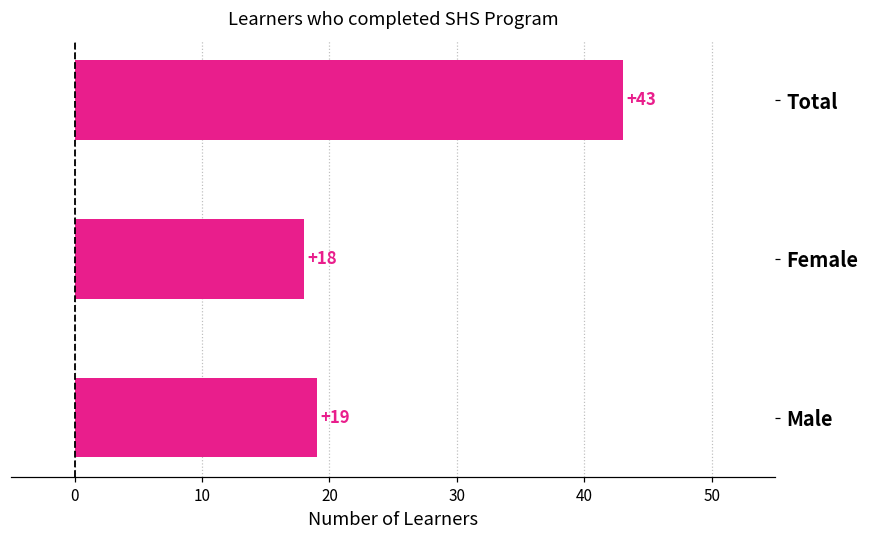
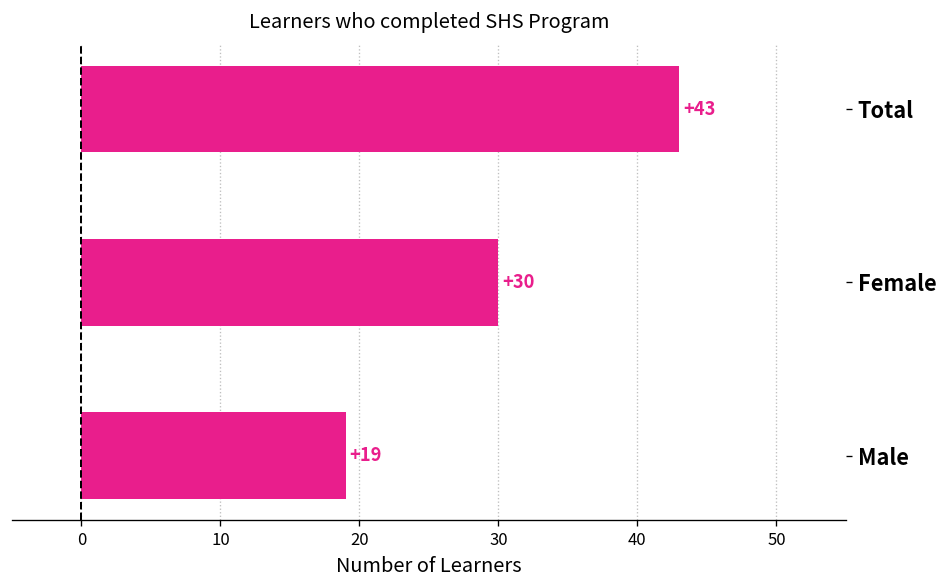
  {
    "Total": "+43",
-   "Female": "+18",
+   "Female": "+30",
    "Male": "+19"
  }
